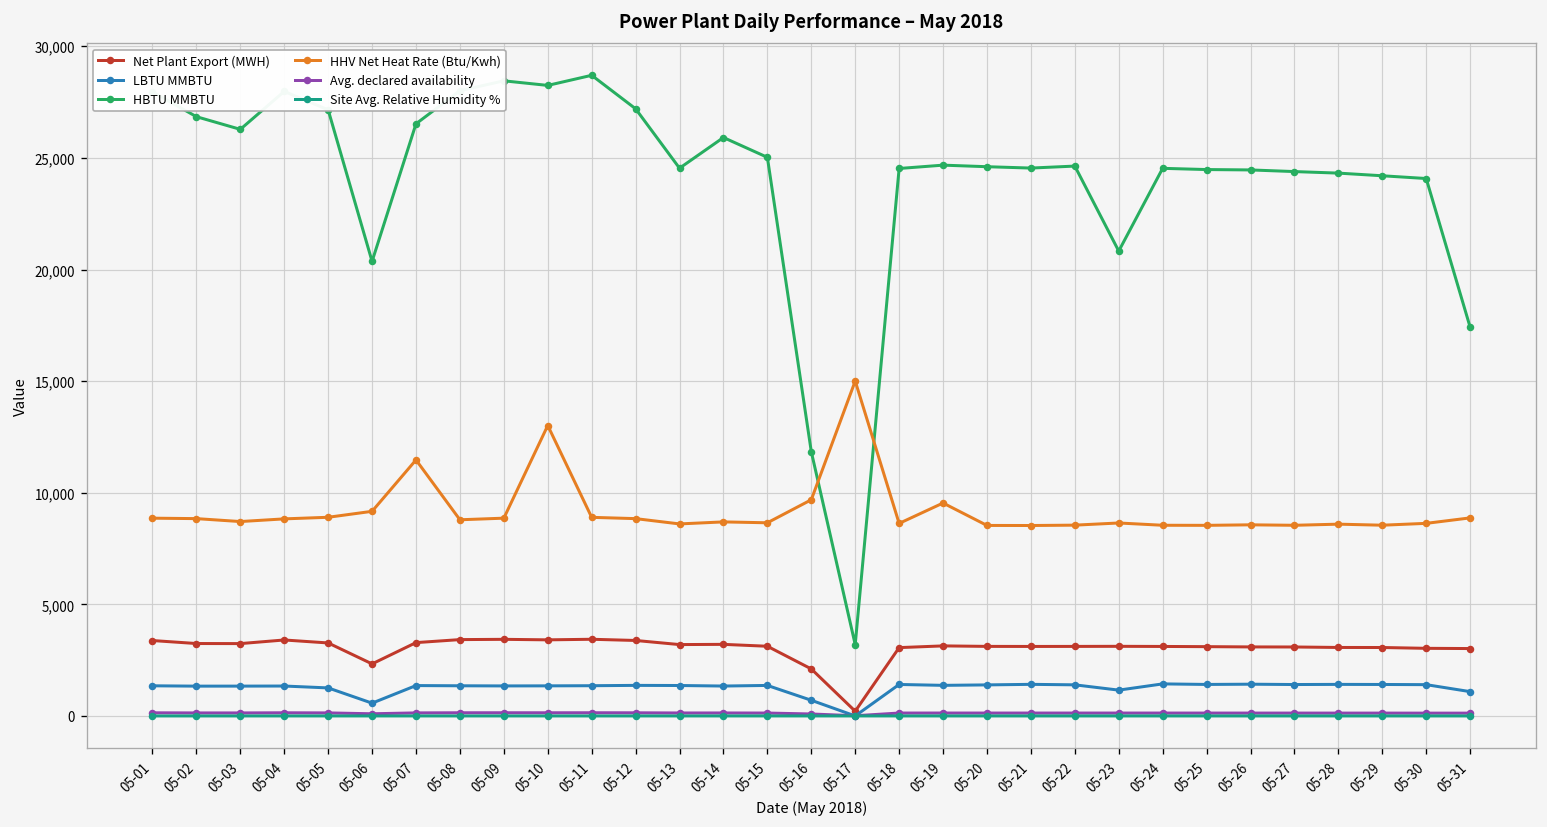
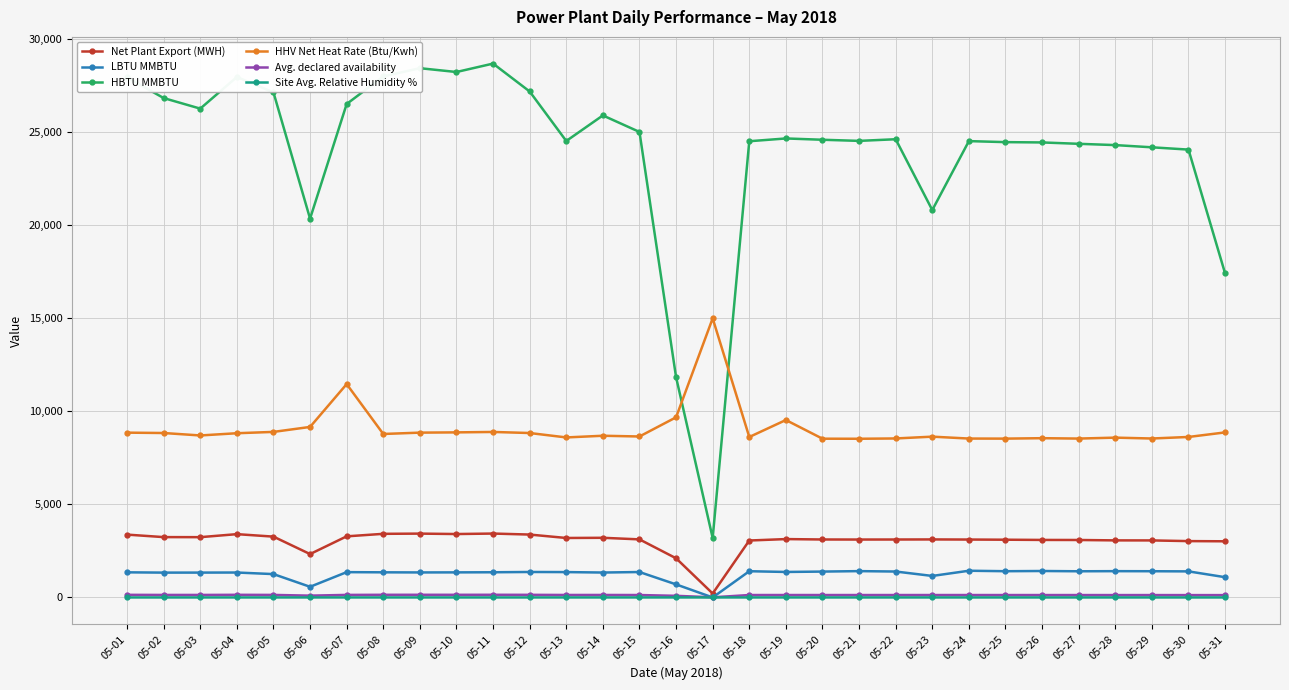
  {
    "Net Plant Export (MWH)": {
      "05-01": "3,400",
      "05-02": "3,200",
      "05-03": "3,200",
      "05-04": "3,400",
      "05-05": "3,300",
      "05-06": "2,300",
      "05-07": "3,300",
      "05-08": "3,400",
      "05-09": "3,400",
      "05-10": "3,400",
      "05-11": "3,400",
      "05-12": "3,400",
      "05-13": "3,200",
      "05-14": "3,200",
      "05-15": "3,100",
      "05-16": "2,100",
      "05-17": "200",
      "05-18": "3,100",
      "05-19": "3,100",
      "05-20": "3,100",
      "05-21": "3,100",
      "05-22": "3,100",
      "05-23": "3,100",
      "05-24": "3,100",
      "05-25": "3,100",
      "05-26": "3,100",
      "05-27": "3,100",
      "05-28": "3,100",
      "05-29": "3,100",
      "05-30": "3,000",
      "05-31": "3,000"
    },
    "LBTU MMBTU": {
      "05-01": "1,400",
      "05-02": "1,300",
      "05-03": "1,300",
      "05-04": "1,300",
      "05-05": "1,300",
      "05-06": "600",
      "05-07": "1,400",
      "05-08": "1,400",
      "05-09": "1,300",
      "05-10": "1,300",
      "05-11": "1,400",
      "05-12": "1,400",
      "05-13": "1,400",
      "05-14": "1,300",
      "05-15": "1,400",
      "05-16": "700",
      "05-18": "1,400",
      "05-19": "1,400",
      "05-20": "1,400",
      "05-21": "1,400",
      "05-22": "1,400",
      "05-23": "1,200",
      "05-24": "1,400",
      "05-25": "1,400",
      "05-26": "1,400",
      "05-27": "1,400",
      "05-28": "1,400",
      "05-29": "1,400",
      "05-30": "1,400",
      "05-31": "1,100"
    },
    "HHV Net Heat Rate (Btu/Kwh)": {
      "05-01": "8,900",
      "05-02": "8,800",
      "05-03": "8,700",
      "05-04": "8,800",
      "05-05": "8,900",
      "05-06": "9,200",
      "05-07": "11,500",
      "05-08": "8,800",
      "05-09": "8,900",
-     "05-10": "13,000",
+     "05-10": "8,900",
      "05-11": "8,900",
      "05-12": "8,800",
      "05-13": "8,600",
      "05-14": "8,700",
      "05-15": "8,700",
      "05-16": "9,700",
      "05-17": "15,000",
      "05-18": "8,600",
      "05-19": "9,500",
      "05-20": "8,500",
      "05-21": "8,500",
      "05-22": "8,500",
      "05-23": "8,600",
      "05-24": "8,500",
      "05-25": "8,500",
      "05-26": "8,600",
      "05-27": "8,500",
      "05-28": "8,600",
      "05-29": "8,500",
      "05-30": "8,600",
      "05-31": "8,900"
    },
    "Avg. declared availability": {
      "05-01": "100",
      "05-04": "100",
      "05-08": "100",
      "05-09": "100",
      "05-10": "100",
      "05-11": "100",
      "05-12": "100"
    }
  }
